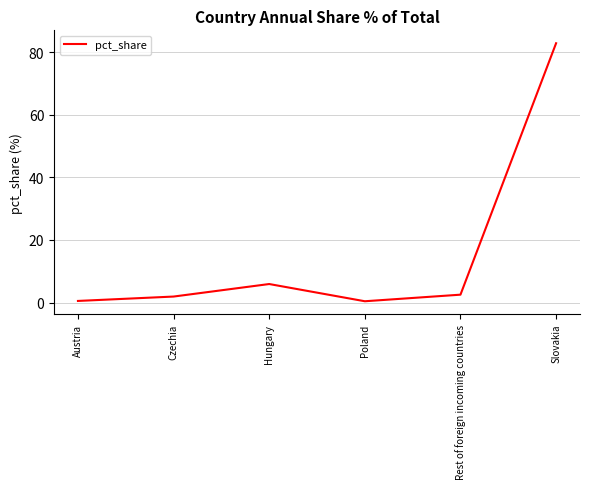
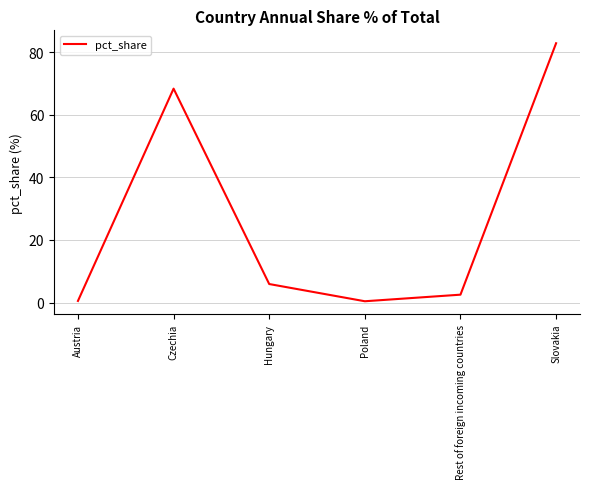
  {
    "Austria": 1,
-   "Czechia": 2,
+   "Czechia": 68,
    "Hungary": 6,
    "Poland": 0,
    "Rest of foreign incoming countries": 3,
    "Slovakia": 83
  }
